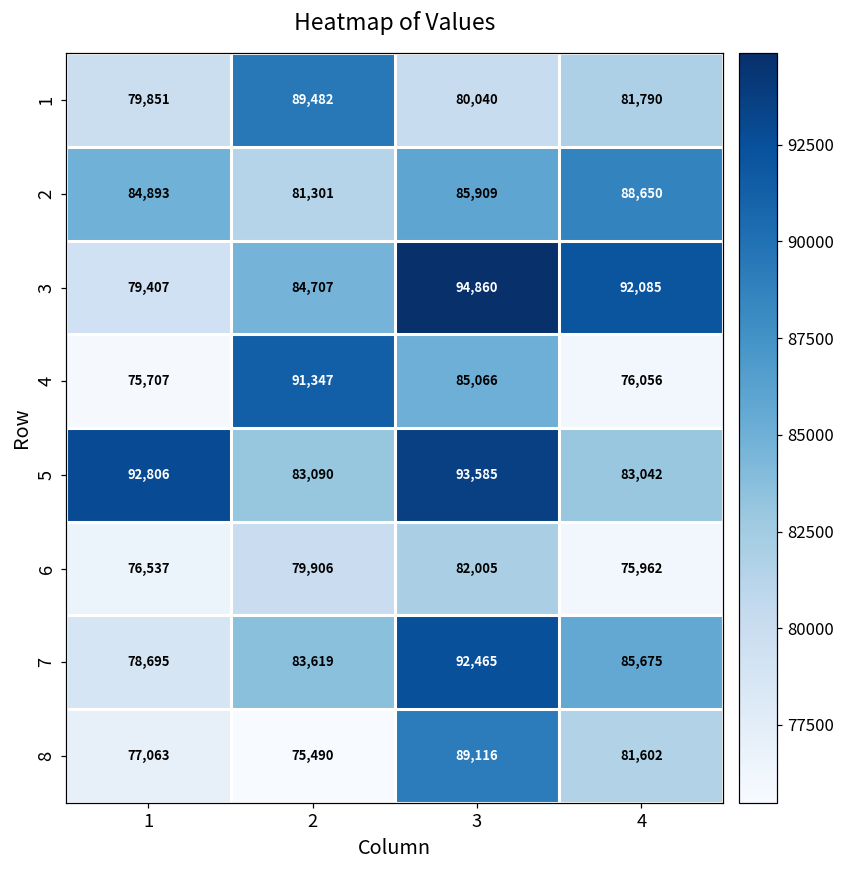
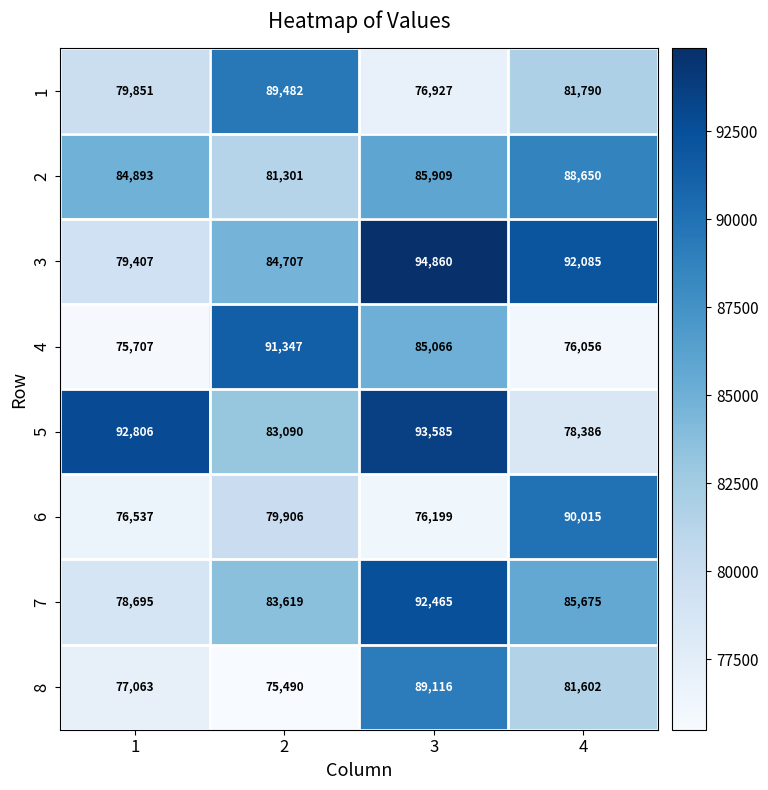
  {
    "1": {
      "1": "79,851",
      "2": "89,482",
-     "3": "80,040",
+     "3": "76,927",
      "4": "81,790"
    },
    "2": {
      "1": "84,893",
      "2": "81,301",
      "3": "85,909",
      "4": "88,650"
    },
    "3": {
      "1": "79,407",
      "2": "84,707",
      "3": "94,860",
      "4": "92,085"
    },
    "4": {
      "1": "75,707",
      "2": "91,347",
      "3": "85,066",
      "4": "76,056"
    },
    "5": {
      "1": "92,806",
      "2": "83,090",
      "3": "93,585",
-     "4": "83,042"
+     "4": "78,386"
    },
    "6": {
      "1": "76,537",
      "2": "79,906",
-     "3": "82,005",
-     "4": "75,962"
+     "3": "76,199",
+     "4": "90,015"
    },
    "7": {
      "1": "78,695",
      "2": "83,619",
      "3": "92,465",
      "4": "85,675"
    },
    "8": {
      "1": "77,063",
      "2": "75,490",
      "3": "89,116",
      "4": "81,602"
    }
  }
